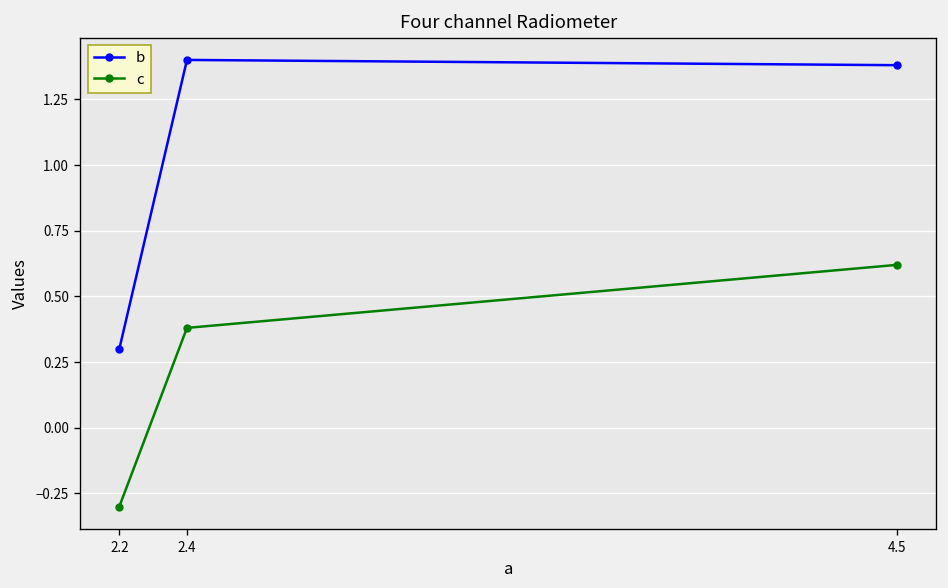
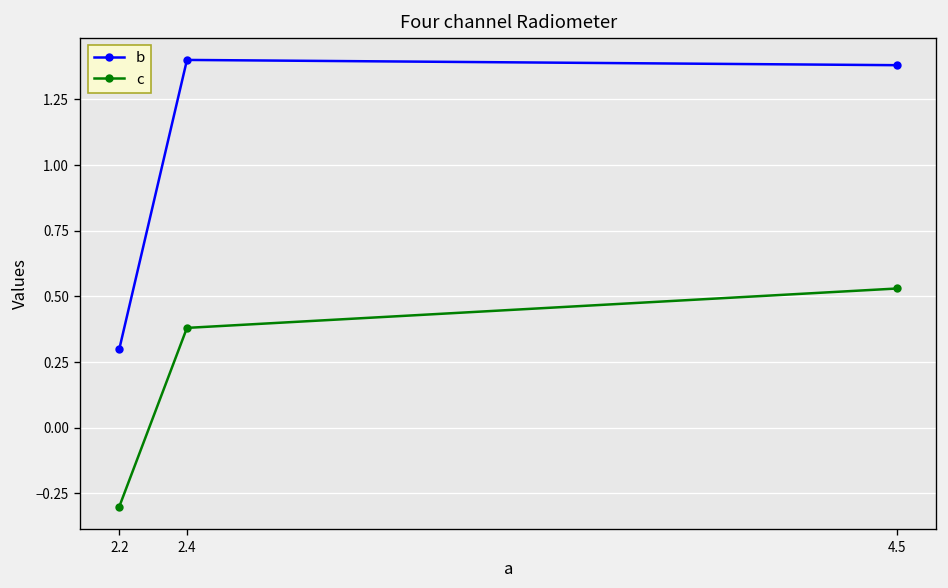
  {
    "b": {
      "2.2": 0.30,
      "2.4": 1.40,
      "4.5": 1.38
    },
    "c": {
      "2.2": -0.30,
      "2.4": 0.38,
-     "4.5": 0.62
+     "4.5": 0.53
    }
  }
